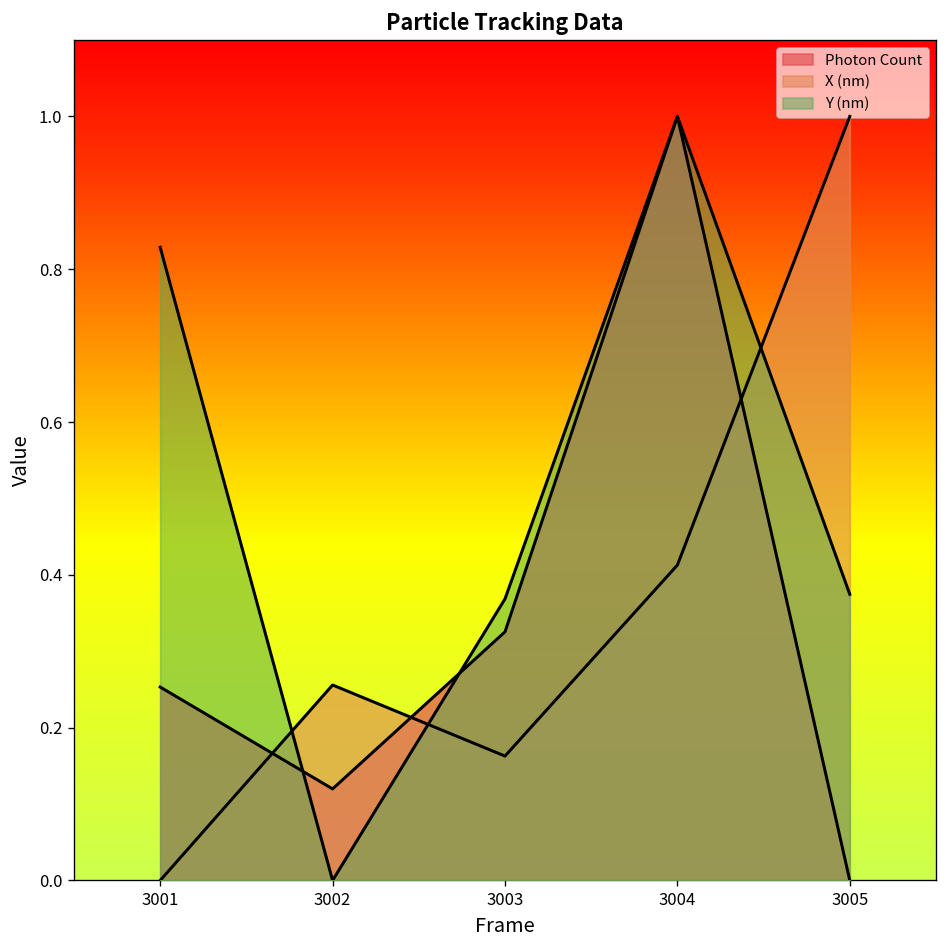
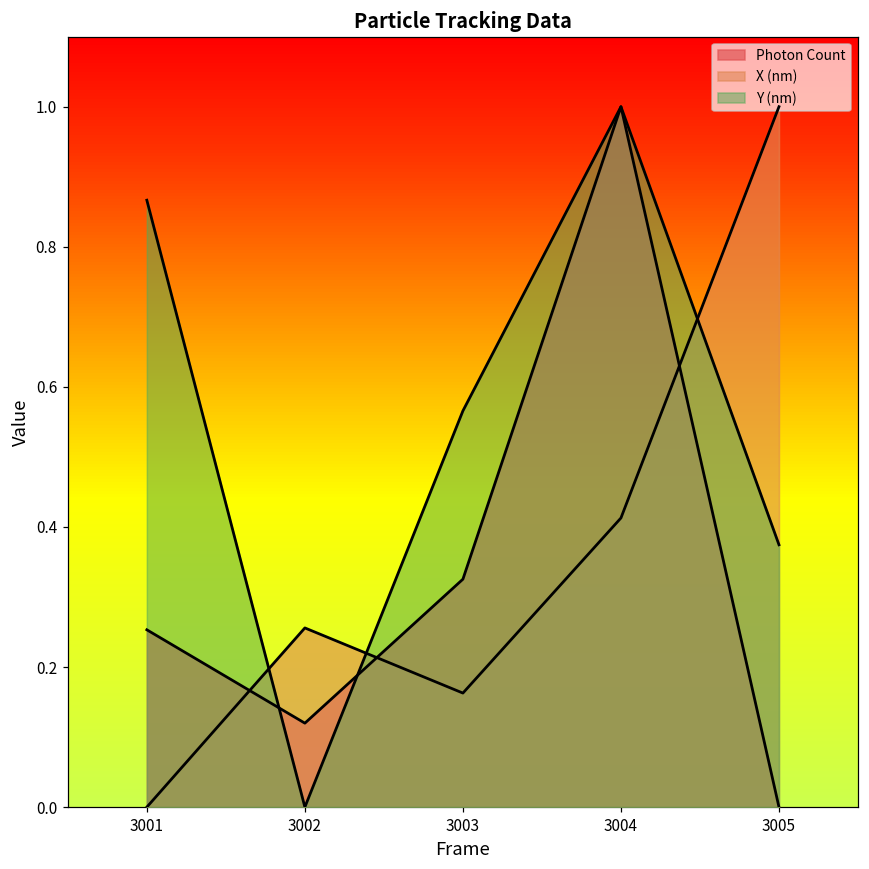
  {
    "Y (nm)": {
-     "3001": 0.83,
+     "3001": 0.87,
      "3002": 0.00,
-     "3003": 0.37,
+     "3003": 0.57,
      "3005": 0.37
    }
  }
